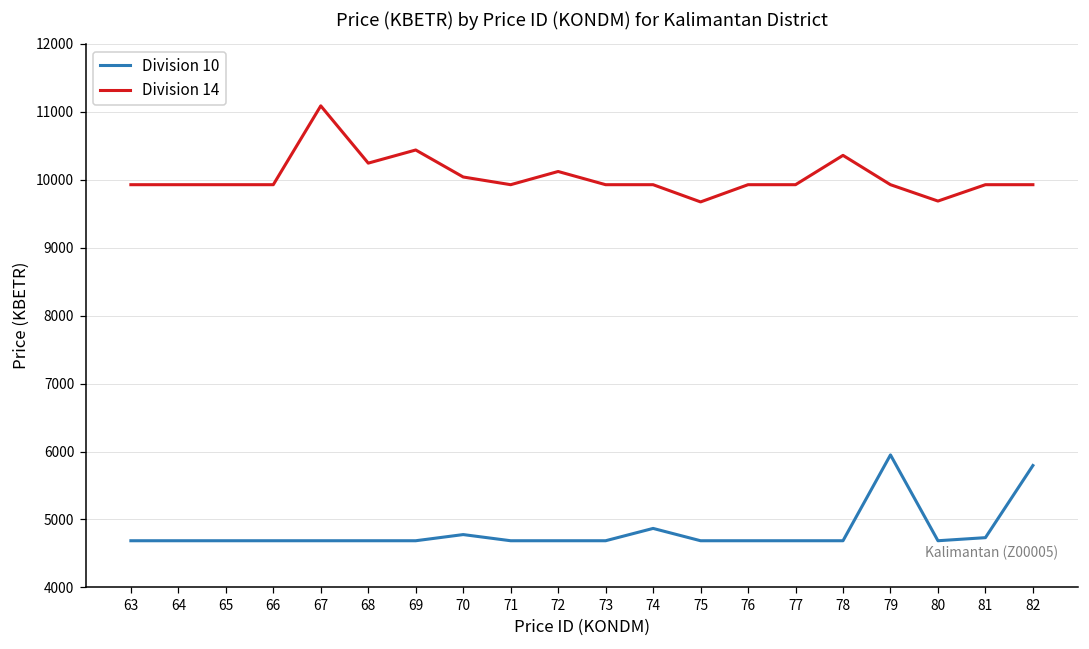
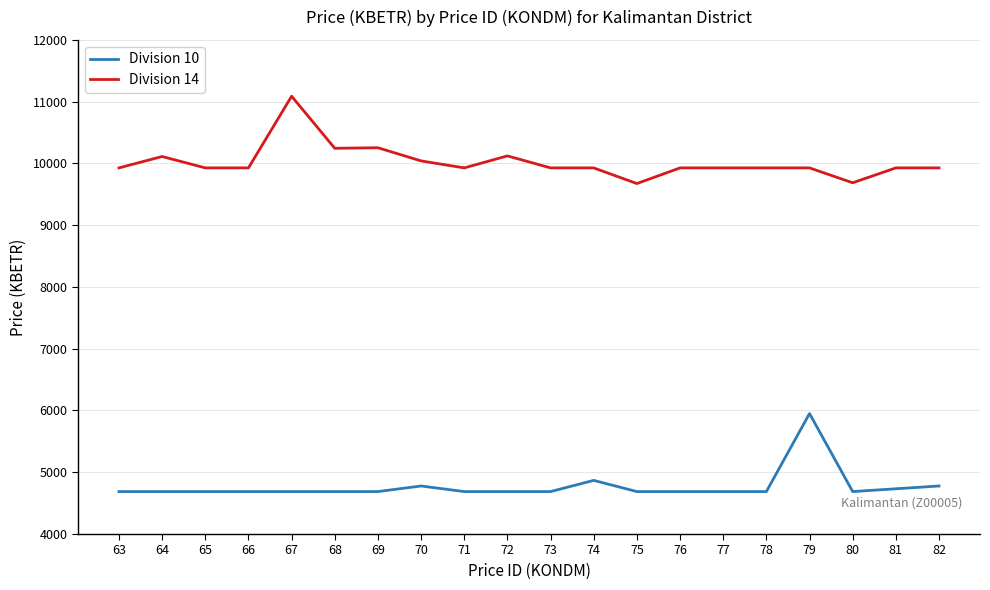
  {
    "Division 10": {
      "63": 4700,
      "64": 4700,
      "65": 4700,
      "66": 4700,
      "67": 4700,
      "68": 4700,
      "69": 4700,
      "70": 4800,
      "71": 4700,
      "72": 4700,
      "73": 4700,
      "74": 4900,
      "75": 4700,
      "76": 4700,
      "77": 4700,
      "78": 4700,
      "79": 6000,
      "80": 4700,
      "81": 4700,
-     "82": 5800
+     "82": 4800
    },
    "Division 14": {
      "63": 9900,
-     "64": 9900,
+     "64": 10100,
      "65": 9900,
      "66": 9900,
      "67": 11100,
      "68": 10200,
-     "69": 10400,
+     "69": 10300,
      "70": 10000,
      "71": 9900,
      "72": 10100,
      "73": 9900,
      "74": 9900,
      "75": 9700,
      "76": 9900,
      "77": 9900,
-     "78": 10400,
+     "78": 9900,
      "79": 9900,
      "80": 9700,
      "81": 9900,
      "82": 9900
    }
  }
